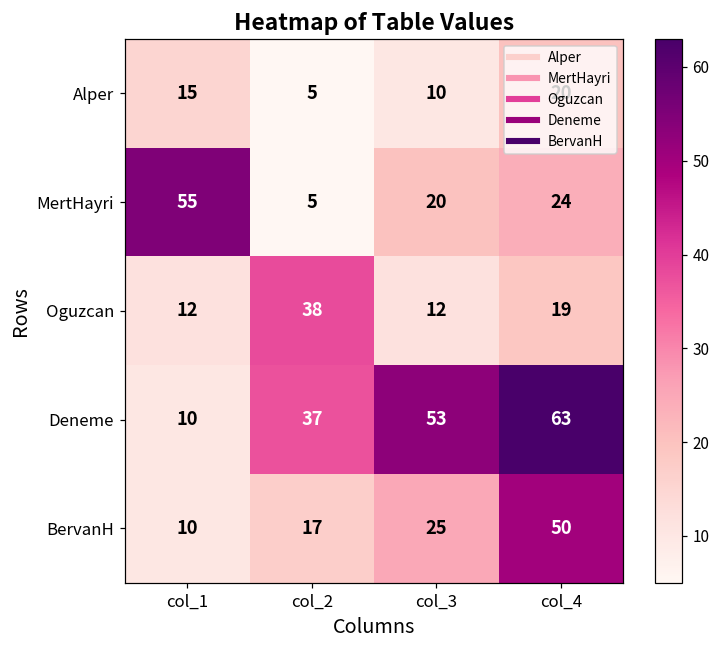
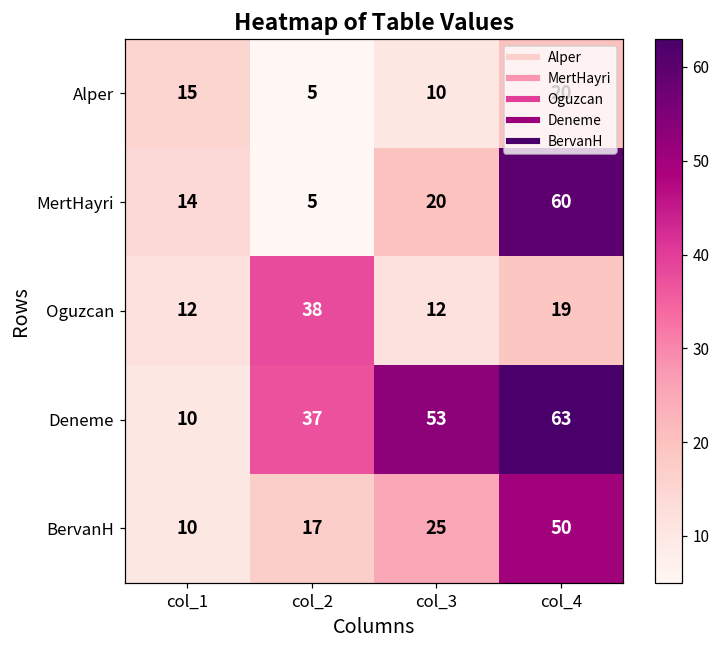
  {
    "Alper": {
      "col_1": 15,
      "col_2": 5,
      "col_3": 10
    },
    "MertHayri": {
-     "col_1": 55,
+     "col_1": 14,
      "col_2": 5,
      "col_3": 20,
-     "col_4": 24
+     "col_4": 60
    },
    "Oguzcan": {
      "col_1": 12,
      "col_2": 38,
      "col_3": 12,
      "col_4": 19
    },
    "Deneme": {
      "col_1": 10,
      "col_2": 37,
      "col_3": 53,
      "col_4": 63
    },
    "BervanH": {
      "col_1": 10,
      "col_2": 17,
      "col_3": 25,
      "col_4": 50
    }
  }
